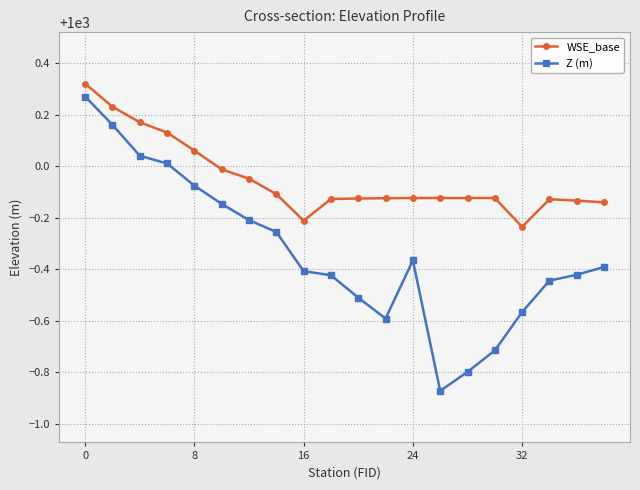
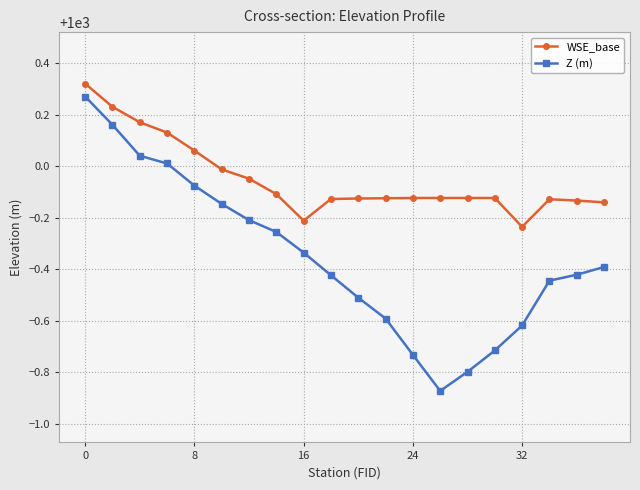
  {
    "WSE_base": {
      "0": 1000.32,
      "8": 1000.06,
      "16": 999.79,
      "24": 999.88,
      "32": 999.76
    },
    "Z (m)": {
      "0": 1000.27,
      "8": 999.92,
-     "16": 999.59,
-     "24": 999.63,
-     "32": 999.43
+     "16": 999.66,
+     "24": 999.27,
+     "32": 999.38
    }
  }
